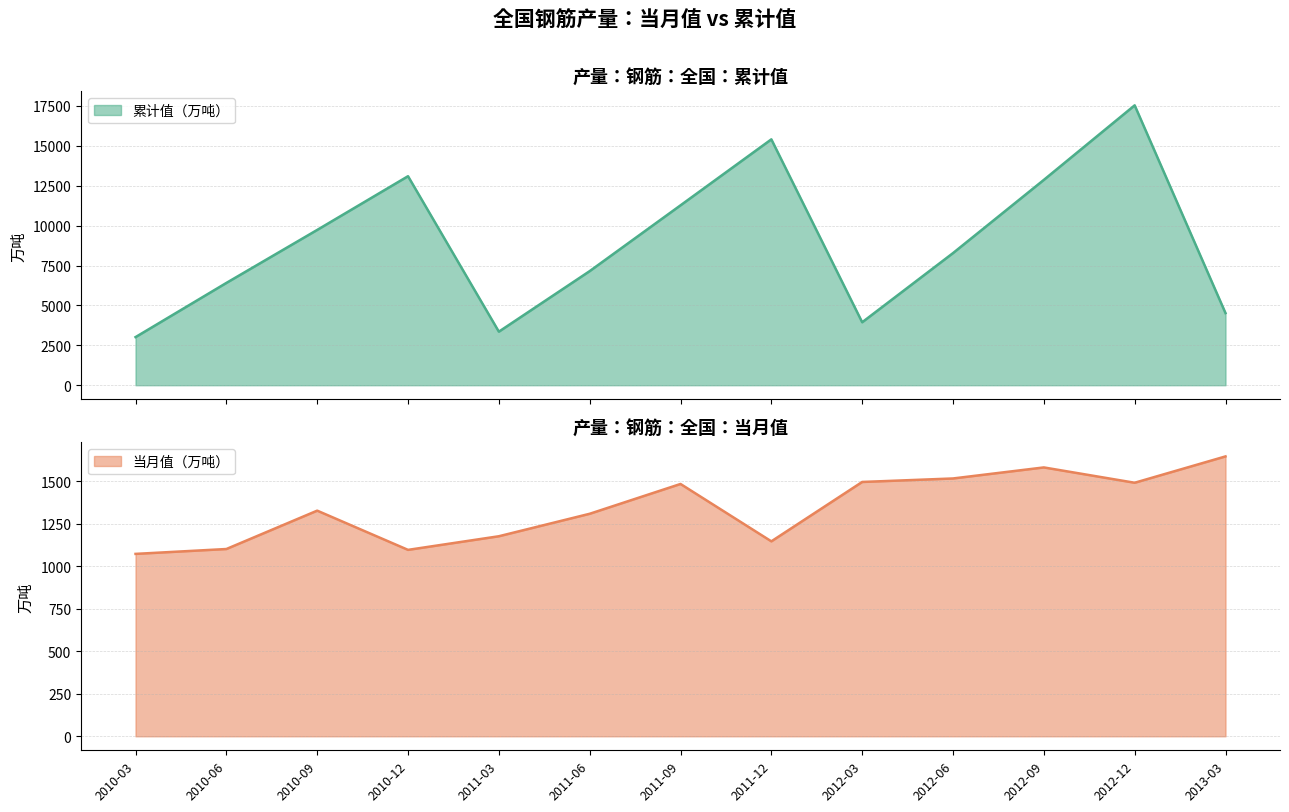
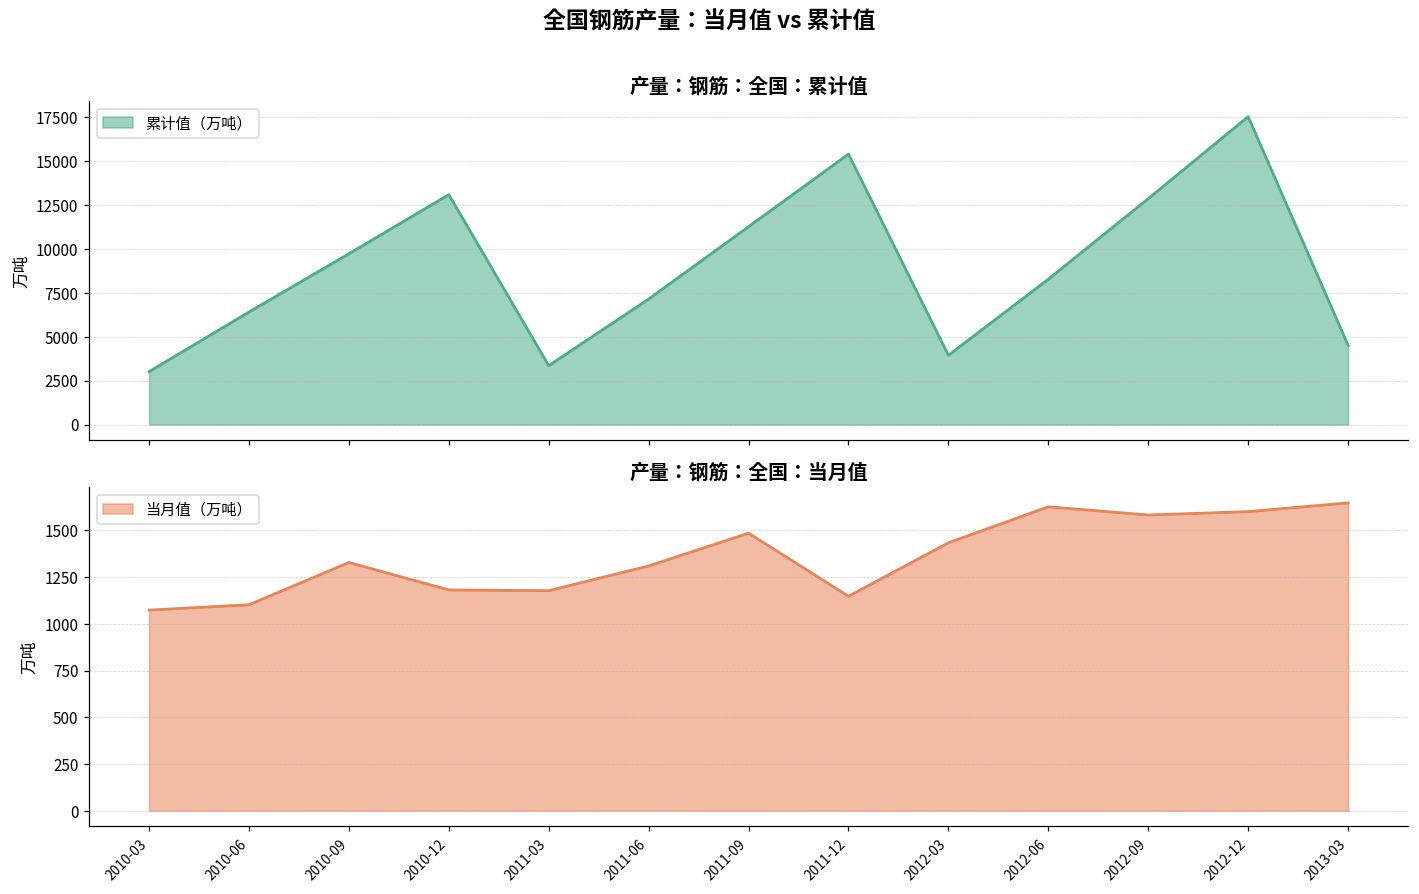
  {
    "产量：钢筋：全国：当月值": {
      "2010-03": 1070,
      "2010-06": 1100,
      "2010-09": 1330,
-     "2010-12": 1100,
+     "2010-12": 1180,
      "2011-03": 1180,
      "2011-06": 1310,
      "2011-09": 1490,
      "2011-12": 1150,
-     "2012-03": 1500,
-     "2012-06": 1520,
+     "2012-03": 1430,
+     "2012-06": 1630,
      "2012-09": 1580,
-     "2012-12": 1490,
+     "2012-12": 1600,
      "2013-03": 1650
    }
  }
